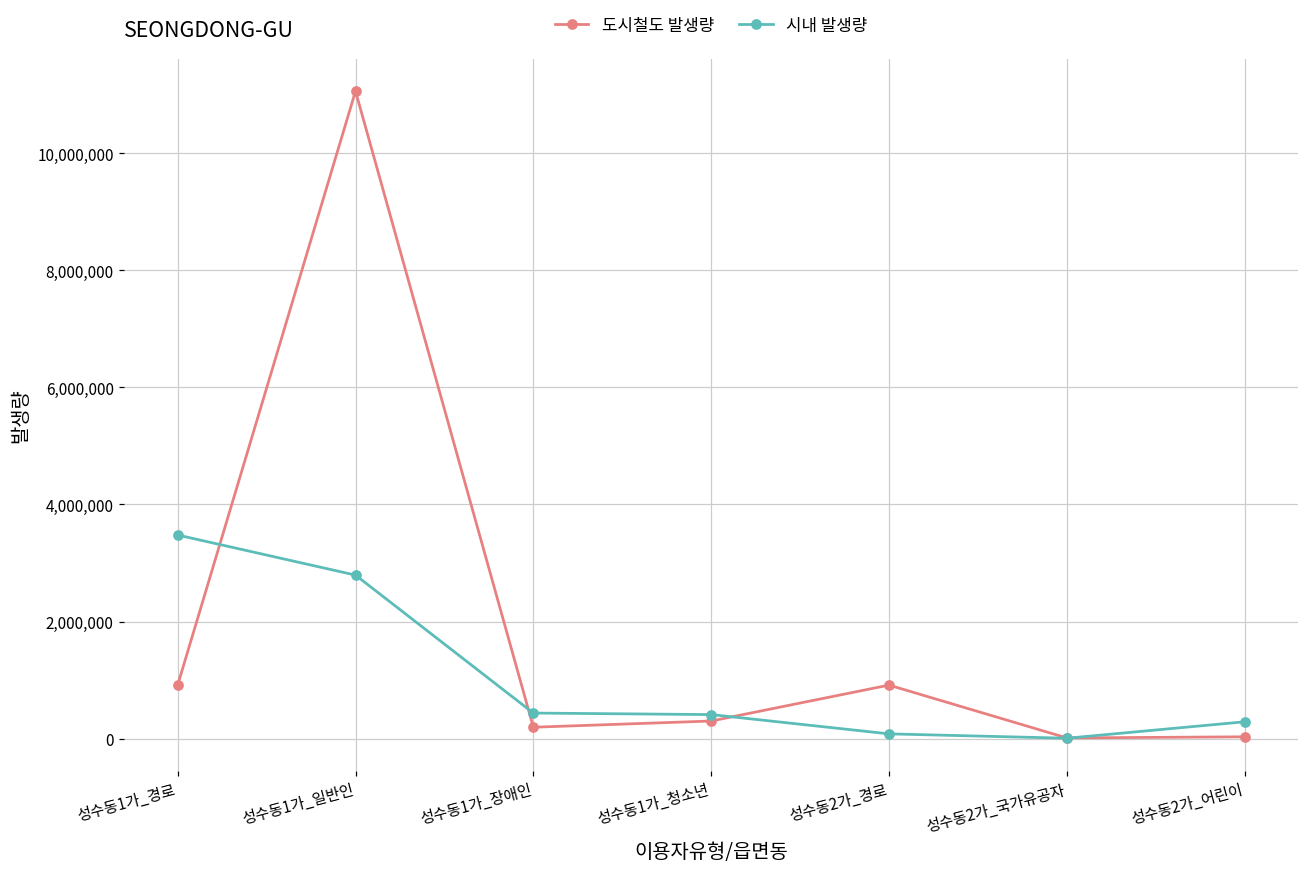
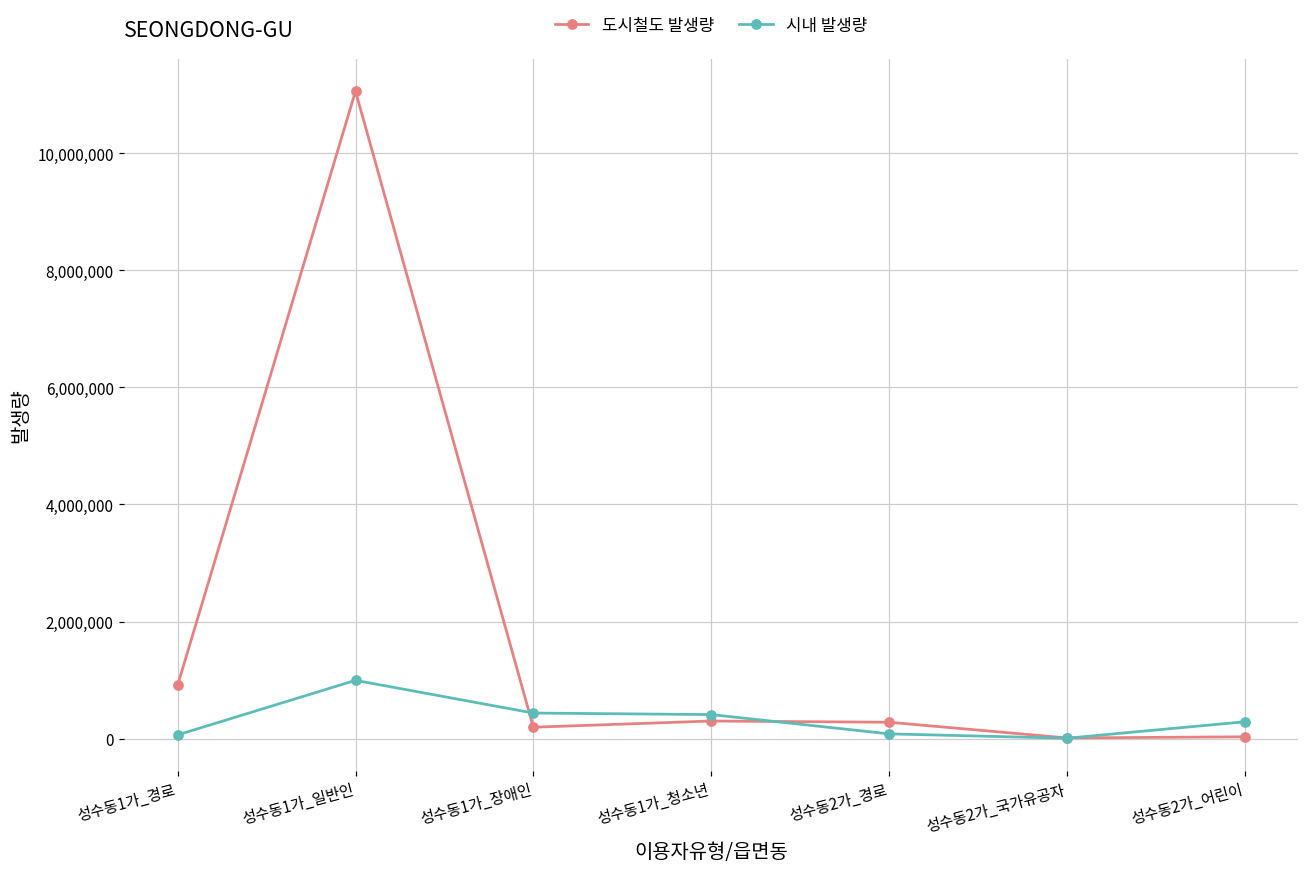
  {
    "도시철도 발생량": {
      "성수동1가_경로": "900,000",
      "성수동1가_일반인": "11,100,000",
      "성수동1가_장애인": "200,000",
      "성수동1가_청소년": "300,000",
-     "성수동2가_경로": "900,000",
+     "성수동2가_경로": "300,000",
      "성수동2가_어린이": "0"
    },
    "시내 발생량": {
-     "성수동1가_경로": "3,500,000",
-     "성수동1가_일반인": "2,800,000",
+     "성수동1가_경로": "100,000",
+     "성수동1가_일반인": "1,000,000",
      "성수동1가_장애인": "400,000",
      "성수동1가_청소년": "400,000",
      "성수동2가_경로": "100,000",
      "성수동2가_어린이": "300,000"
    }
  }
